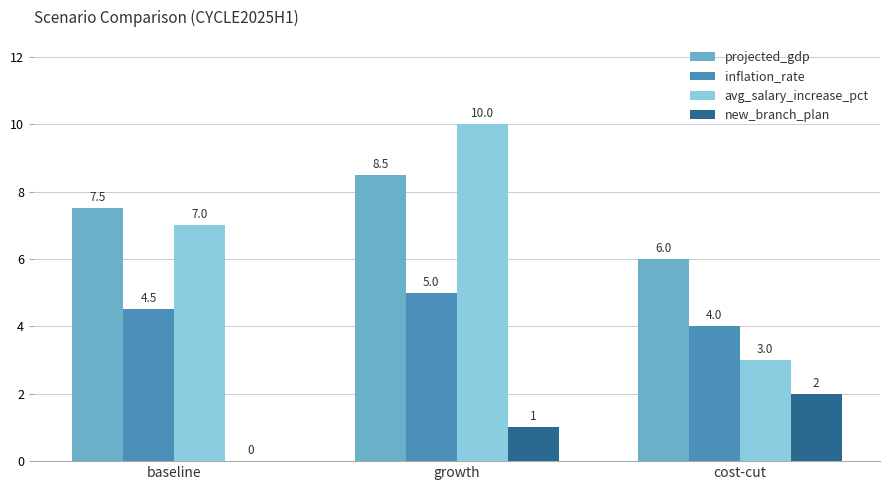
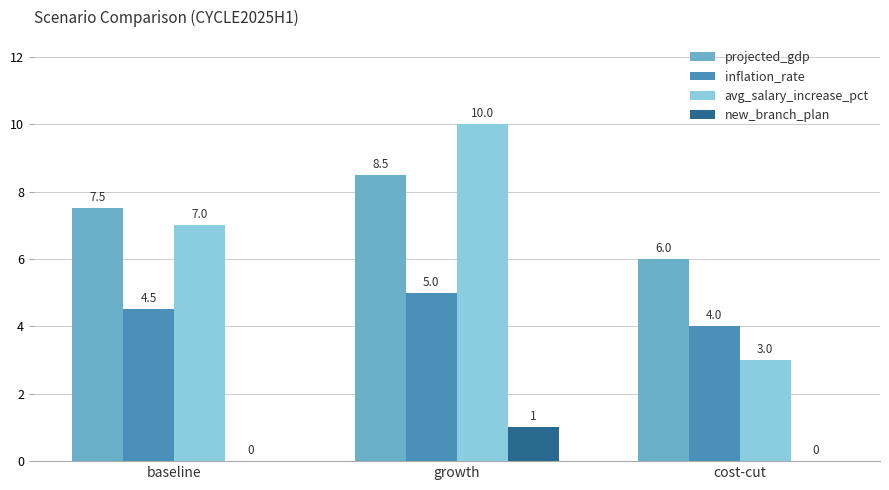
  {
    "new_branch_plan": {
      "baseline": 0,
      "growth": 1,
-     "cost-cut": 2
+     "cost-cut": 0
    }
  }
